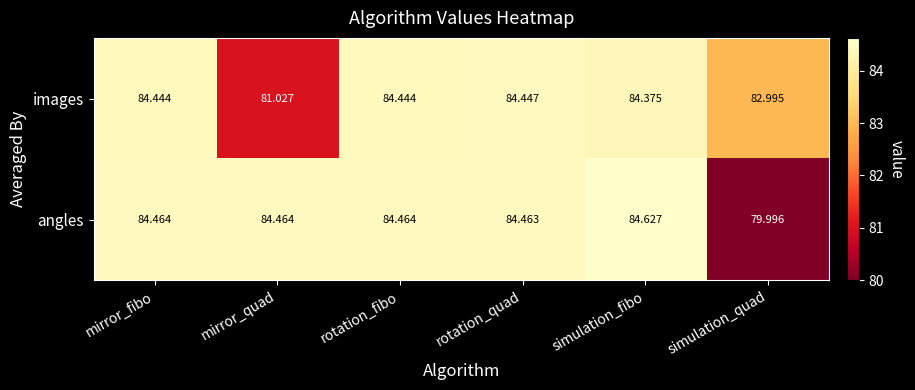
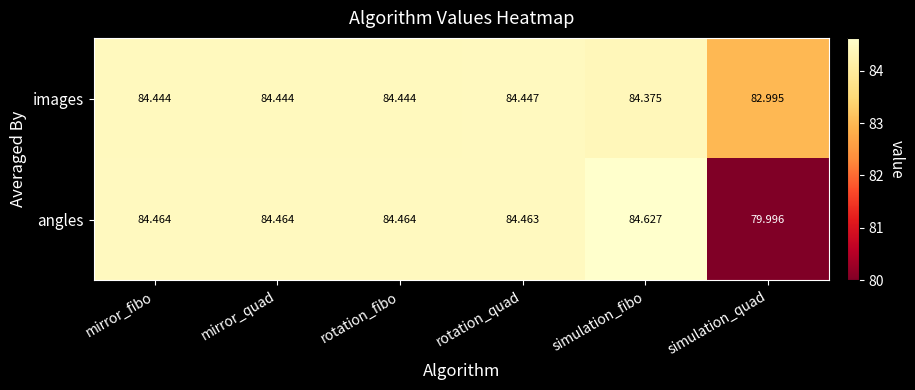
  {
    "images": {
      "mirror_fibo": 84.444,
-     "mirror_quad": 81.027,
+     "mirror_quad": 84.444,
      "rotation_fibo": 84.444,
      "rotation_quad": 84.447,
      "simulation_fibo": 84.375,
      "simulation_quad": 82.995
    },
    "angles": {
      "mirror_fibo": 84.464,
      "mirror_quad": 84.464,
      "rotation_fibo": 84.464,
      "rotation_quad": 84.463,
      "simulation_fibo": 84.627,
      "simulation_quad": 79.996
    }
  }
